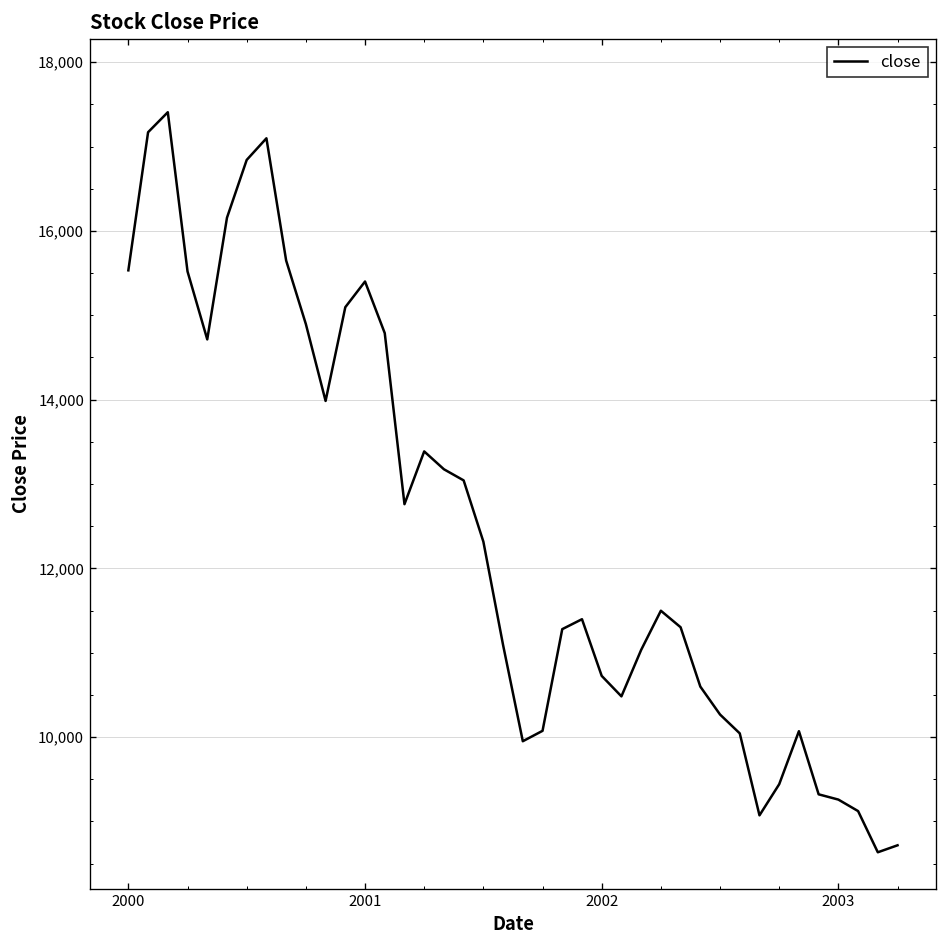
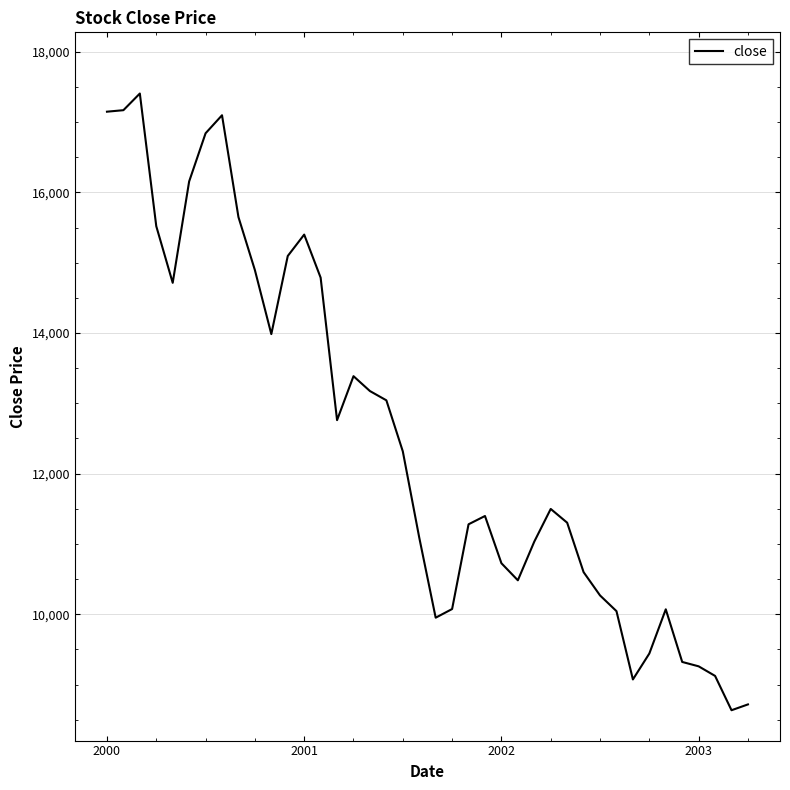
  {
-   "2000": "15,500",
+   "2000": "17,100",
    "2001": "15,400",
    "2002": "10,700",
    "2003": "9,300"
  }
